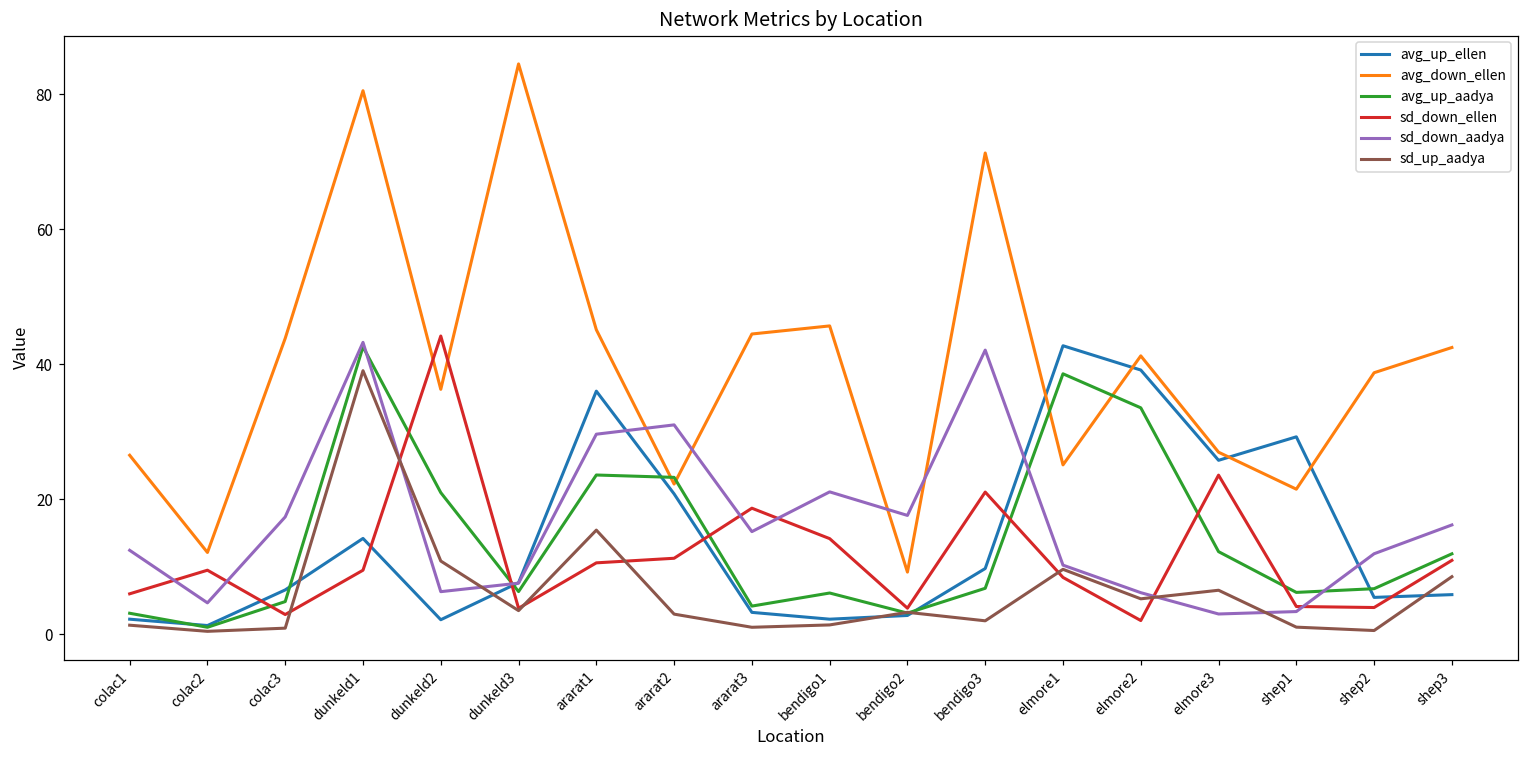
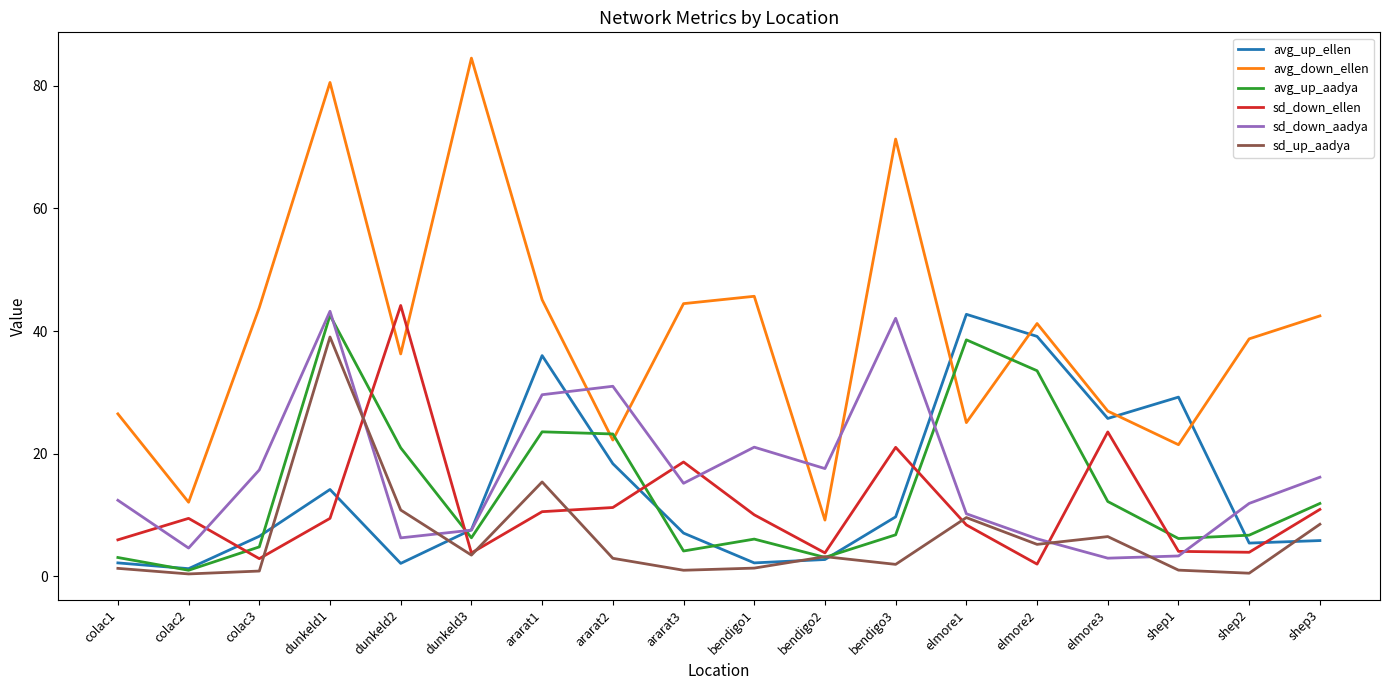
  {
    "avg_up_ellen": {
      "colac1": 2,
      "colac3": 7,
      "dunkeld1": 14,
      "dunkeld2": 2,
      "ararat1": 36,
-     "ararat2": 21,
-     "ararat3": 3,
+     "ararat2": 18,
+     "ararat3": 7,
      "bendigo1": 2,
      "bendigo3": 10,
      "elmore1": 43,
      "elmore2": 39,
      "elmore3": 26,
      "shep1": 29,
      "shep2": 5,
      "shep3": 6
    },
    "avg_down_ellen": {
      "colac1": 27,
      "colac2": 12,
      "colac3": 44,
      "dunkeld1": 81,
      "dunkeld2": 36,
      "dunkeld3": 85,
      "ararat1": 45,
      "ararat2": 22,
      "ararat3": 44,
      "bendigo1": 46,
      "bendigo2": 9,
      "bendigo3": 71,
      "elmore1": 25,
      "elmore2": 41,
      "elmore3": 27,
      "shep1": 21,
      "shep2": 39,
      "shep3": 42
    },
    "avg_up_aadya": {
      "colac1": 3,
      "colac3": 5,
      "dunkeld1": 43,
      "dunkeld2": 21,
      "dunkeld3": 6,
      "ararat1": 24,
      "ararat2": 23,
      "ararat3": 4,
      "bendigo1": 6,
      "bendigo3": 7,
      "elmore1": 39,
      "elmore2": 34,
      "elmore3": 12,
      "shep1": 6,
      "shep2": 7,
      "shep3": 12
    },
    "sd_down_ellen": {
      "colac1": 6,
      "colac2": 9,
      "colac3": 3,
      "dunkeld1": 9,
      "dunkeld2": 44,
      "ararat1": 11,
      "ararat2": 11,
      "ararat3": 19,
-     "bendigo1": 14,
+     "bendigo1": 10,
      "bendigo2": 4,
      "bendigo3": 21,
      "elmore1": 8,
      "elmore2": 2,
      "elmore3": 24,
      "shep1": 4,
      "shep2": 4,
      "shep3": 11
    },
    "sd_down_aadya": {
      "colac1": 12,
      "colac2": 5,
      "colac3": 17,
      "dunkeld1": 43,
      "dunkeld2": 6,
      "ararat1": 30,
      "ararat2": 31,
      "ararat3": 15,
      "bendigo1": 21,
      "bendigo2": 18,
      "bendigo3": 42,
      "elmore1": 10,
      "elmore2": 6,
      "elmore3": 3,
      "shep1": 3,
      "shep2": 12,
      "shep3": 16
    },
    "sd_up_aadya": {
      "colac1": 1,
      "colac2": 0,
      "colac3": 1,
      "dunkeld1": 39,
      "dunkeld2": 11,
      "ararat1": 15,
      "ararat2": 3,
      "ararat3": 1,
      "bendigo1": 1,
      "bendigo3": 2,
      "elmore1": 10,
      "elmore2": 5,
      "elmore3": 6,
      "shep1": 1,
      "shep2": 1,
      "shep3": 9
    }
  }
